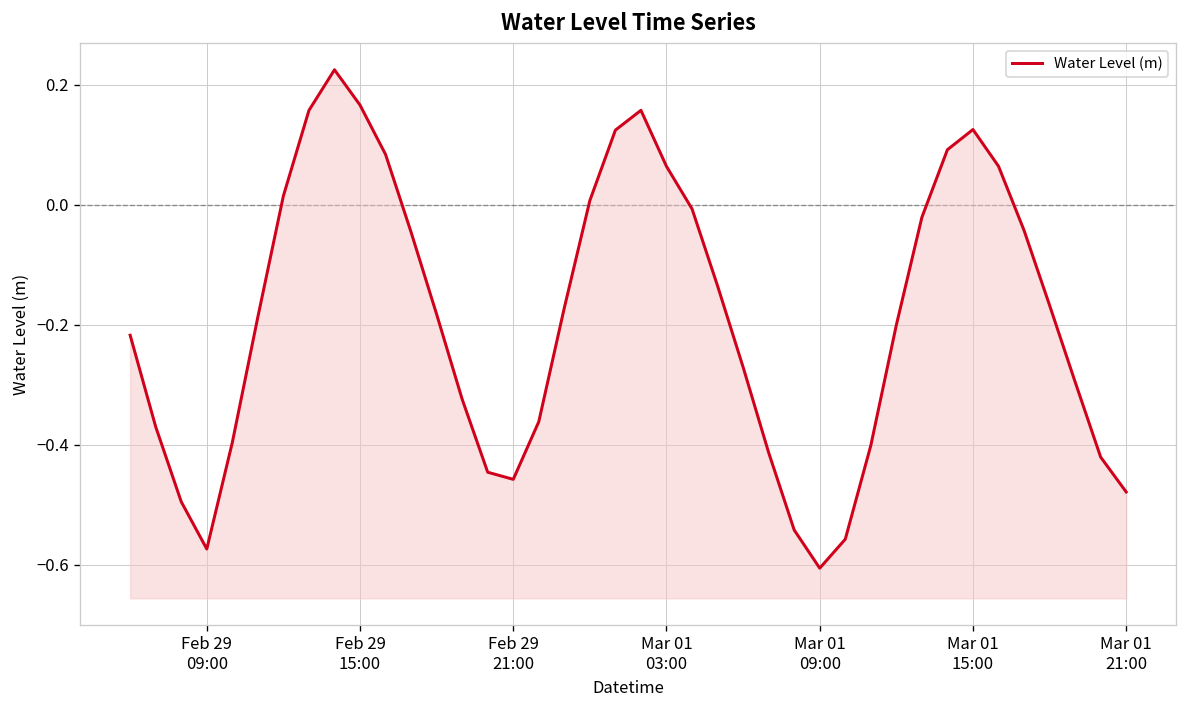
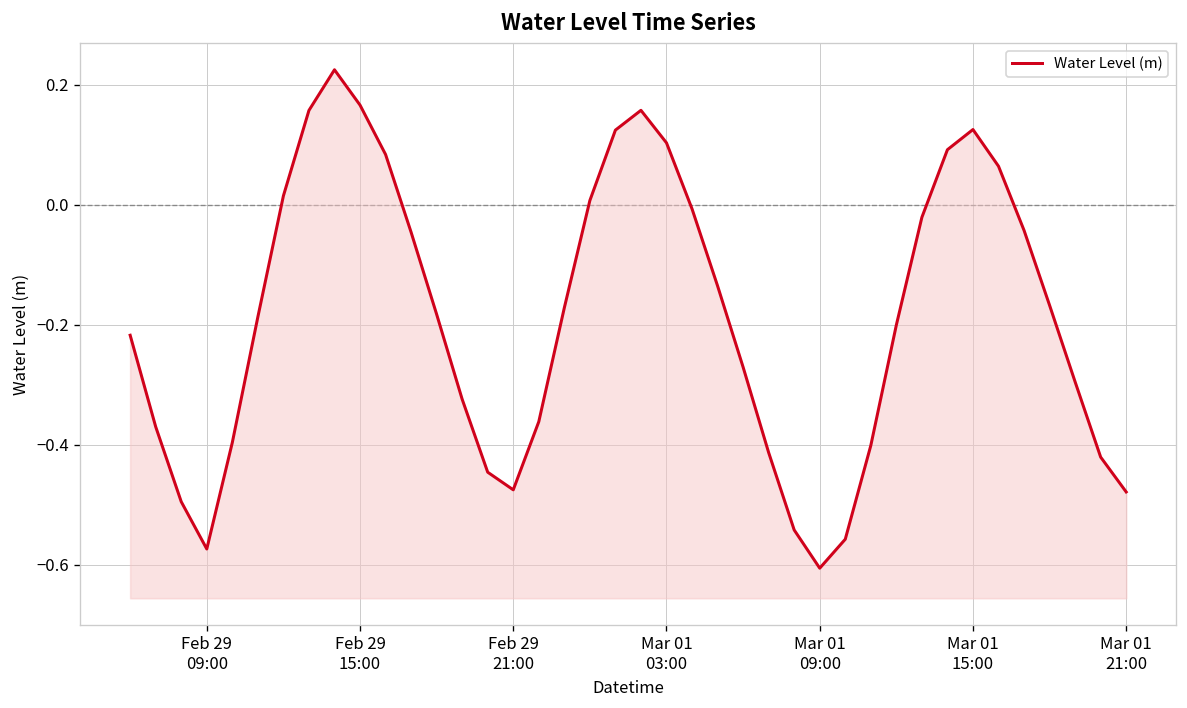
  {
    "Feb 29 09:00": -0.57,
    "Feb 29 15:00": 0.17,
-   "Feb 29 21:00": -0.46,
-   "Mar 01 03:00": 0.06,
+   "Feb 29 21:00": -0.47,
+   "Mar 01 03:00": 0.10,
    "Mar 01 09:00": -0.61,
    "Mar 01 15:00": 0.13,
    "Mar 01 21:00": -0.48
  }
